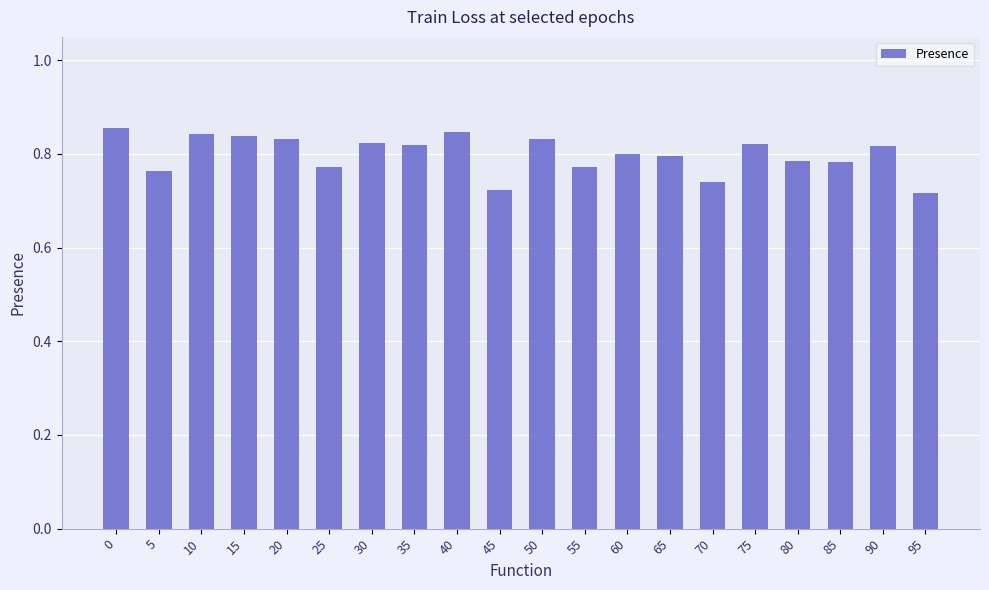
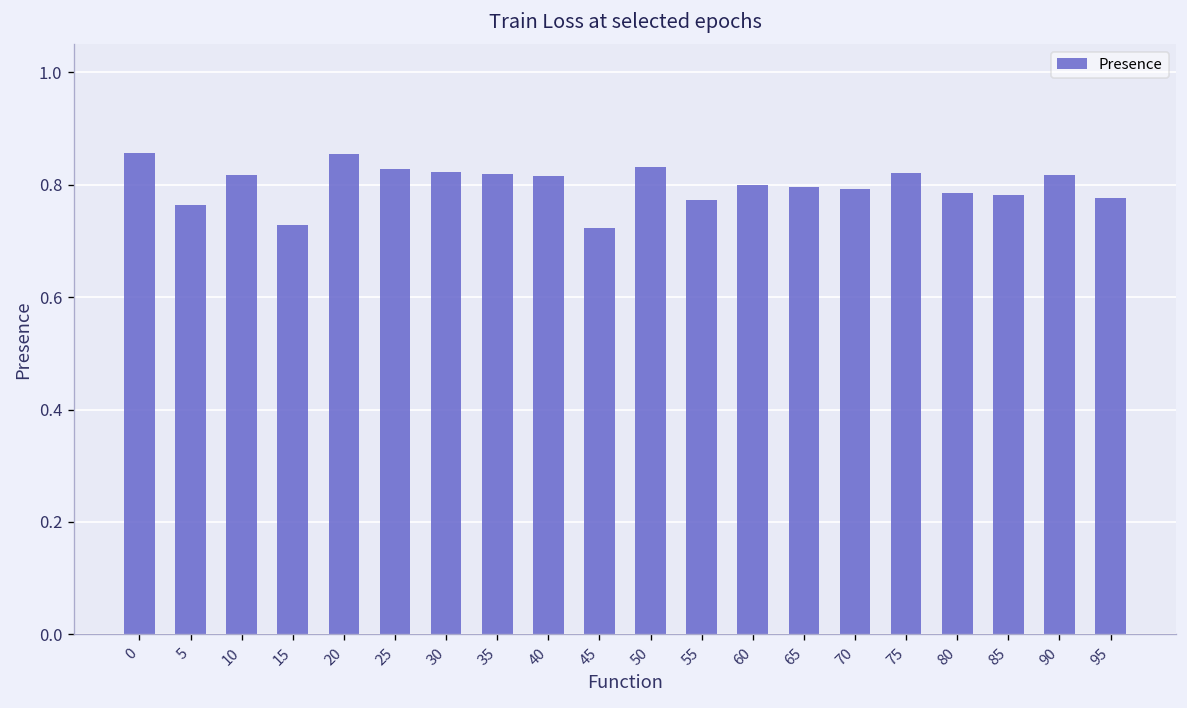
  {
    "0": 0.86,
    "5": 0.76,
-   "10": 0.84,
-   "15": 0.84,
-   "20": 0.83,
-   "25": 0.77,
+   "10": 0.82,
+   "15": 0.73,
+   "20": 0.85,
+   "25": 0.83,
    "30": 0.82,
    "35": 0.82,
-   "40": 0.85,
+   "40": 0.81,
    "45": 0.72,
    "50": 0.83,
    "55": 0.77,
    "60": 0.80,
    "65": 0.80,
-   "70": 0.74,
+   "70": 0.79,
    "75": 0.82,
    "80": 0.79,
    "85": 0.78,
    "90": 0.82,
-   "95": 0.72
+   "95": 0.78
  }
